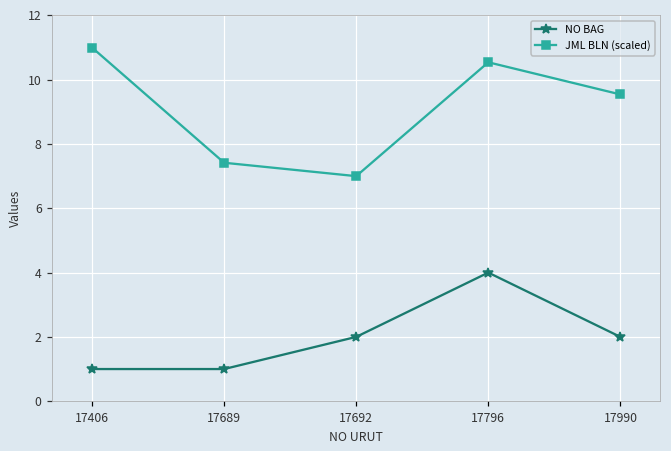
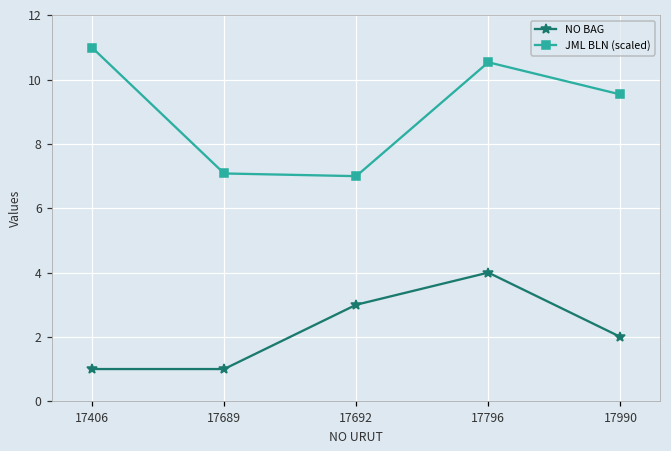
  {
    "NO BAG": {
      "17406": 1,
      "17689": 1,
-     "17692": 2,
+     "17692": 3,
      "17796": 4,
      "17990": 2
    },
    "JML BLN (scaled)": {
      "17406": 11.0,
-     "17689": 7.4,
+     "17689": 7.1,
      "17692": 7.0,
      "17796": 10.5,
      "17990": 9.5
    }
  }
